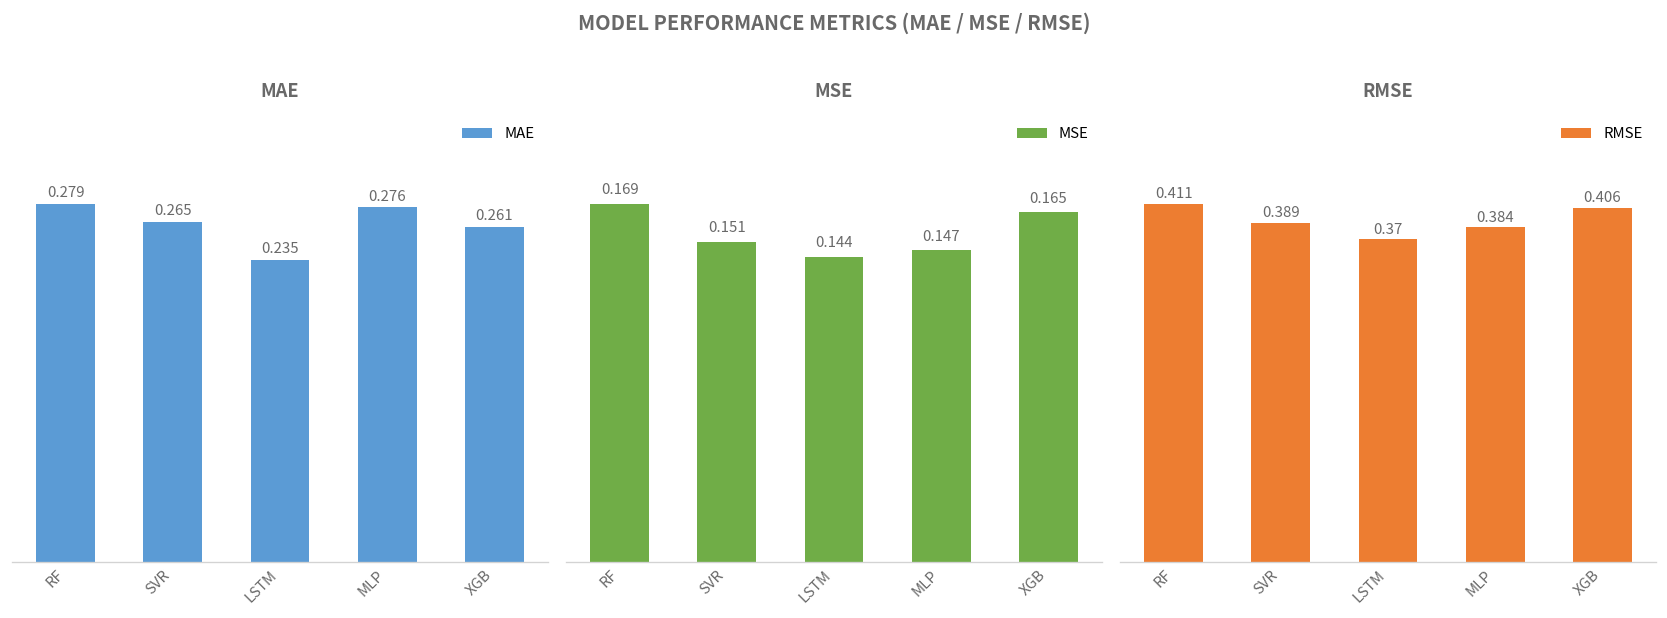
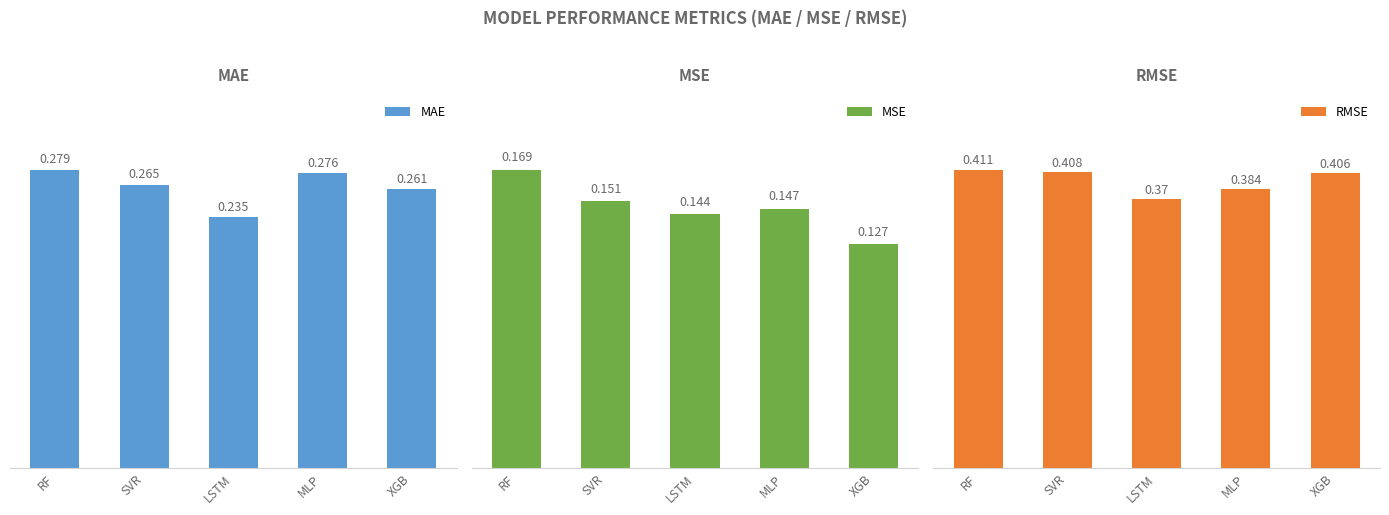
  {
    "MAE": {
      "RF": 0.279,
      "SVR": 0.265,
      "LSTM": 0.235,
      "MLP": 0.276,
      "XGB": 0.261
    },
    "MSE": {
      "RF": 0.169,
      "SVR": 0.151,
      "LSTM": 0.144,
      "MLP": 0.147,
-     "XGB": 0.165
+     "XGB": 0.127
    },
    "RMSE": {
      "RF": 0.411,
-     "SVR": 0.389,
+     "SVR": 0.408,
      "LSTM": 0.37,
      "MLP": 0.384,
      "XGB": 0.406
    }
  }
